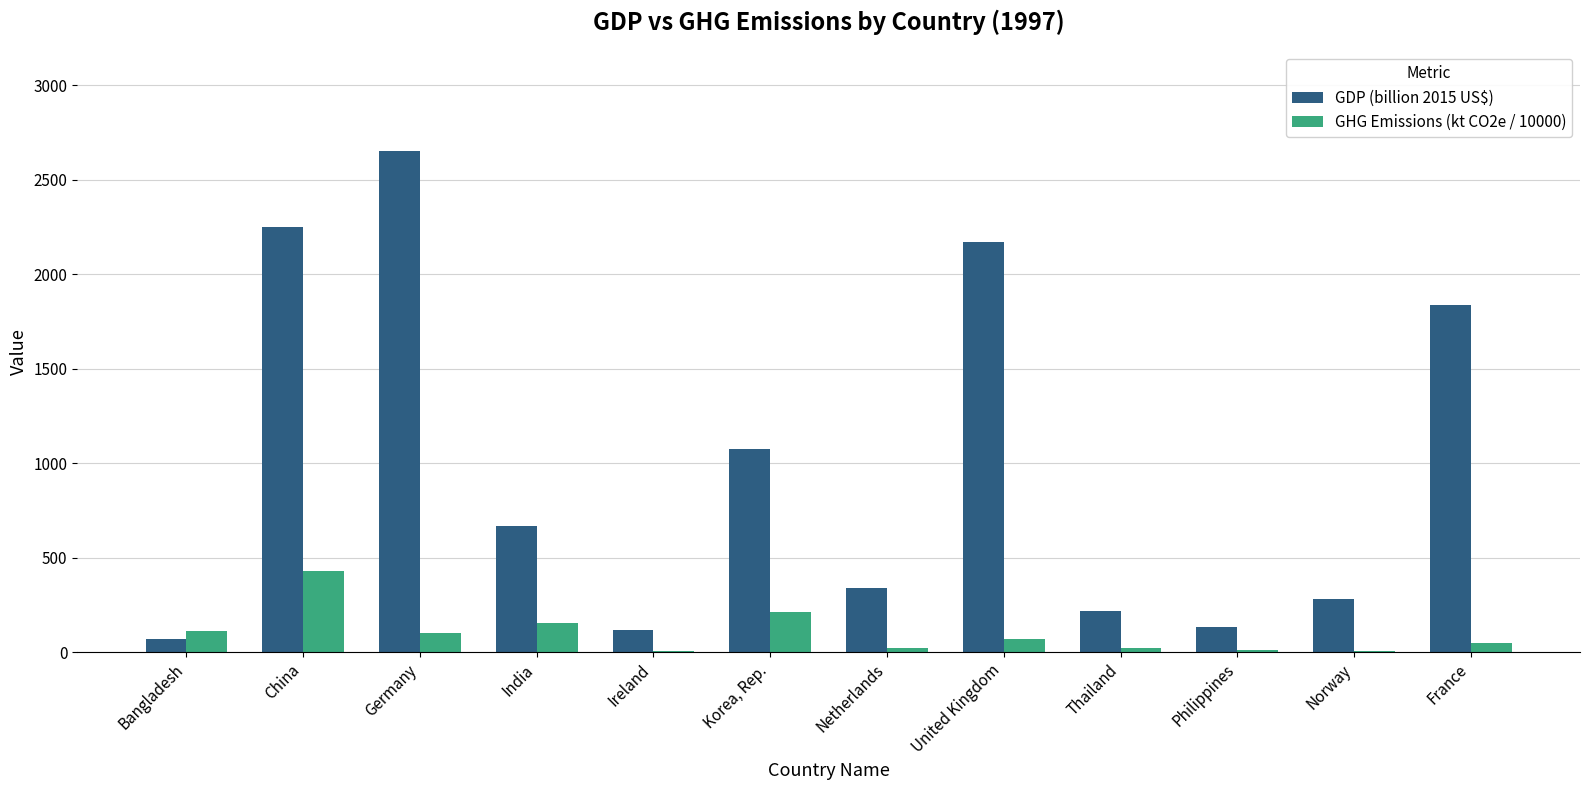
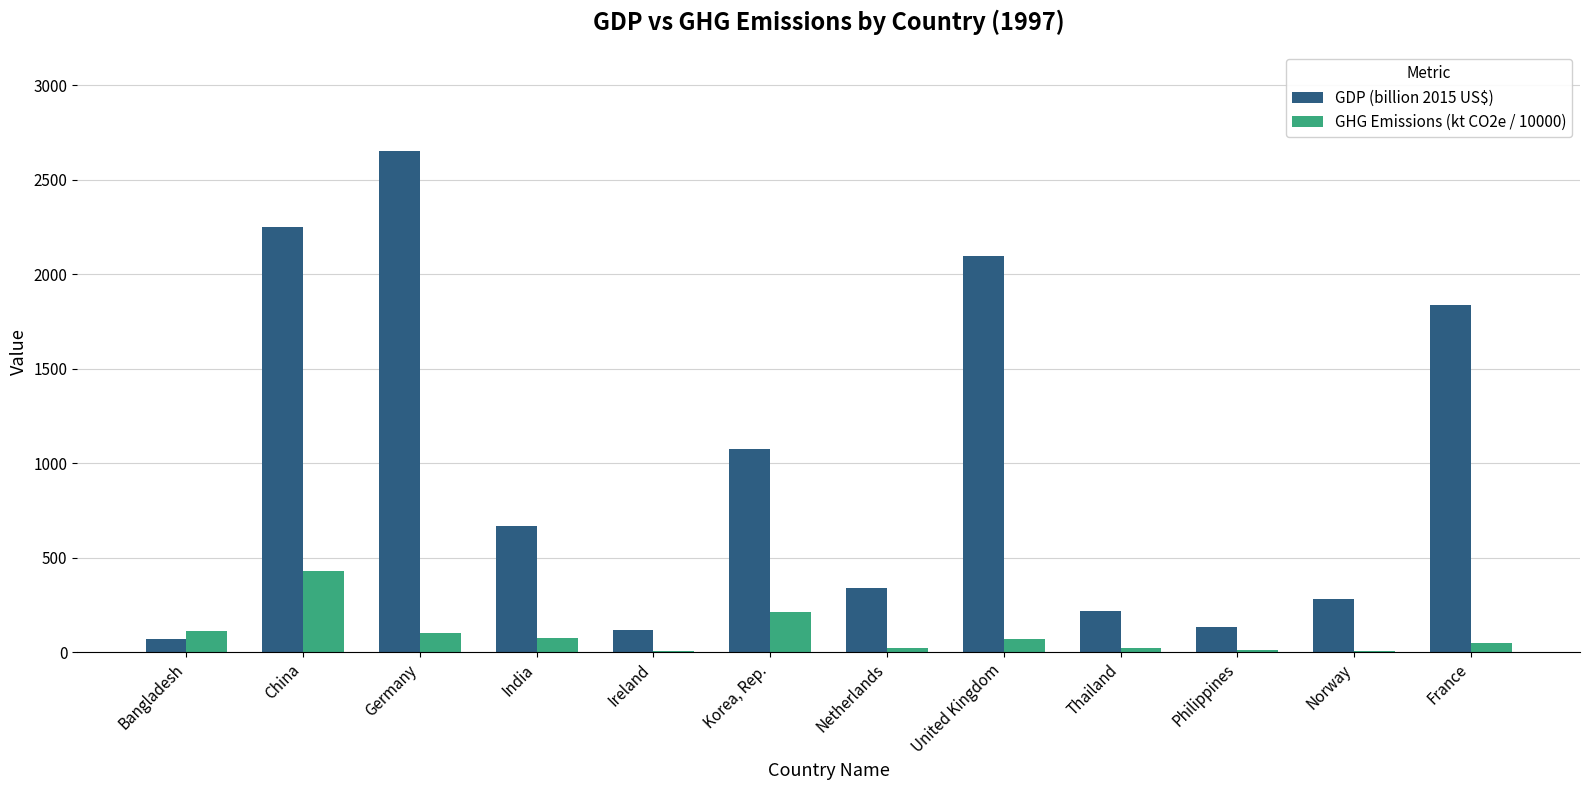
  {
    "GDP (billion 2015 US$)": {
      "Bangladesh": 70,
      "China": 2250,
      "Germany": 2650,
      "India": 670,
      "Ireland": 120,
      "Korea, Rep.": 1070,
      "Netherlands": 340,
-     "United Kingdom": 2170,
+     "United Kingdom": 2100,
      "Thailand": 220,
      "Philippines": 130,
      "Norway": 280,
      "France": 1840
    },
    "GHG Emissions (kt CO2e / 10000)": {
      "Bangladesh": 110,
      "China": 430,
      "Germany": 100,
-     "India": 160,
+     "India": 80,
      "Korea, Rep.": 210,
      "Netherlands": 20,
      "United Kingdom": 70,
      "Thailand": 30,
      "Philippines": 10,
      "France": 50
    }
  }
